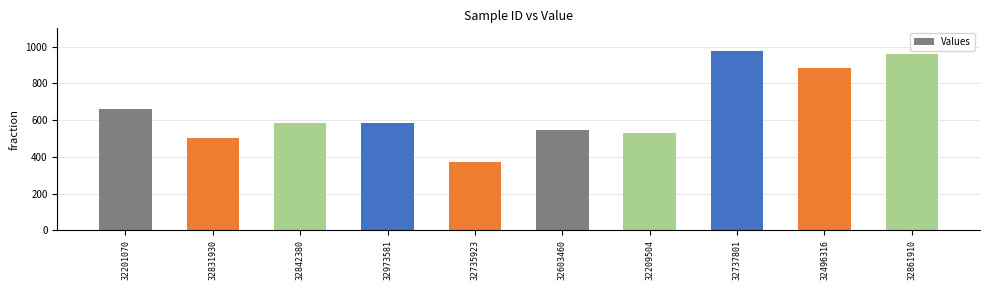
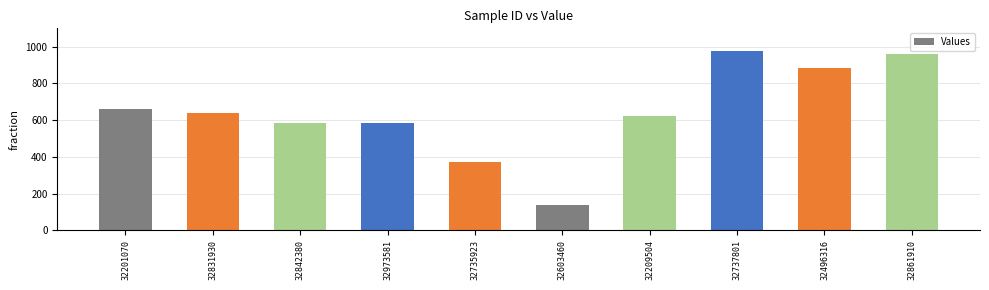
  {
    "32201070": 660,
-   "32831930": 500,
+   "32831930": 640,
    "32842380": 590,
    "32973581": 590,
    "32735923": 370,
-   "32603460": 540,
-   "32209504": 530,
+   "32603460": 140,
+   "32209504": 620,
    "32737801": 980,
    "32496316": 880,
    "32861910": 960
  }
